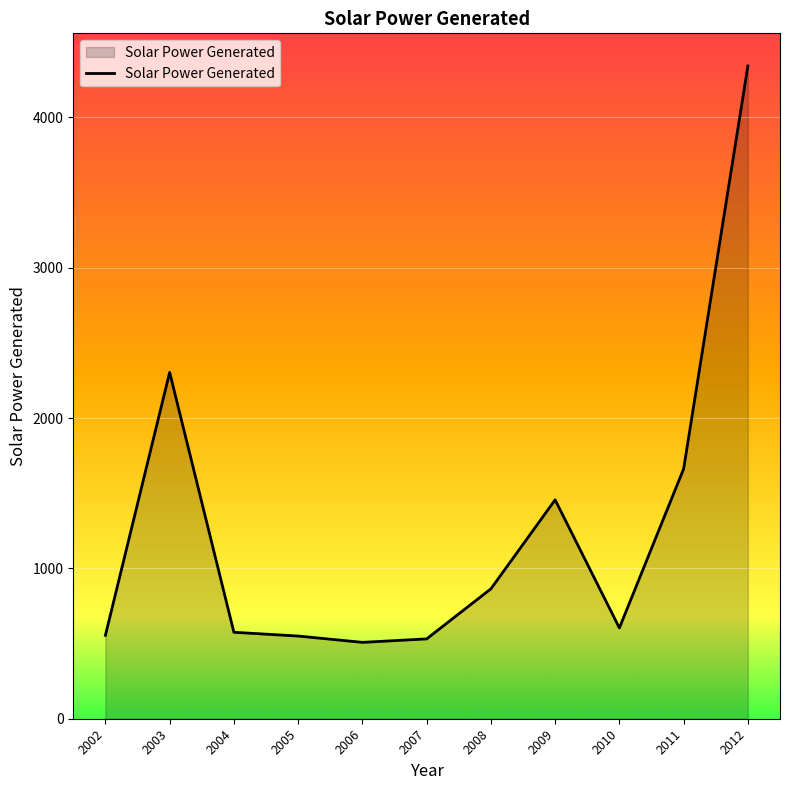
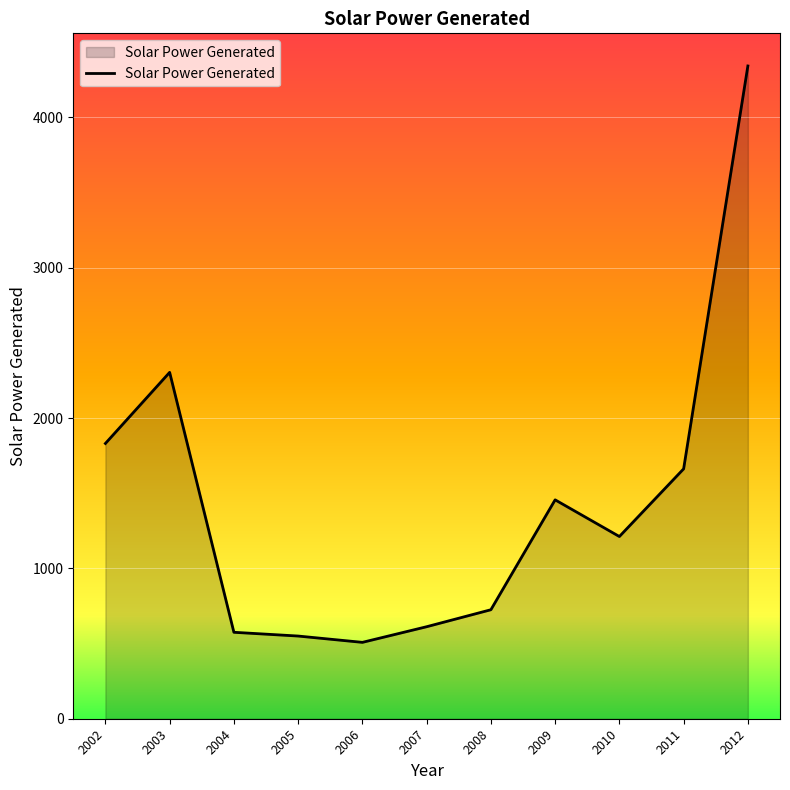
  {
-   "2002": 560,
+   "2002": 1830,
    "2003": 2300,
    "2004": 580,
    "2005": 550,
    "2006": 510,
-   "2007": 530,
-   "2008": 860,
+   "2007": 610,
+   "2008": 730,
    "2009": 1460,
-   "2010": 600,
+   "2010": 1210,
    "2011": 1660,
    "2012": 4340
  }
